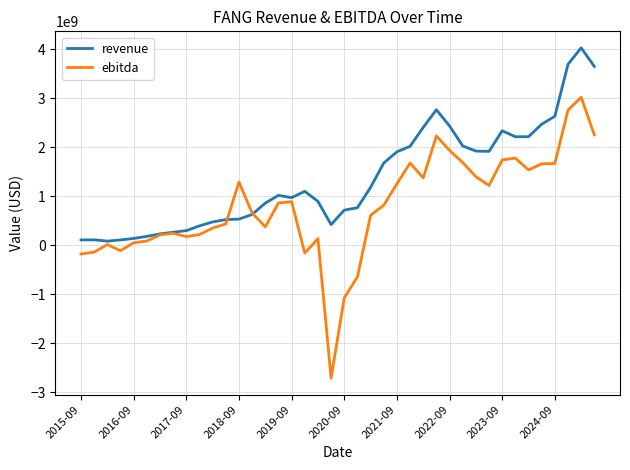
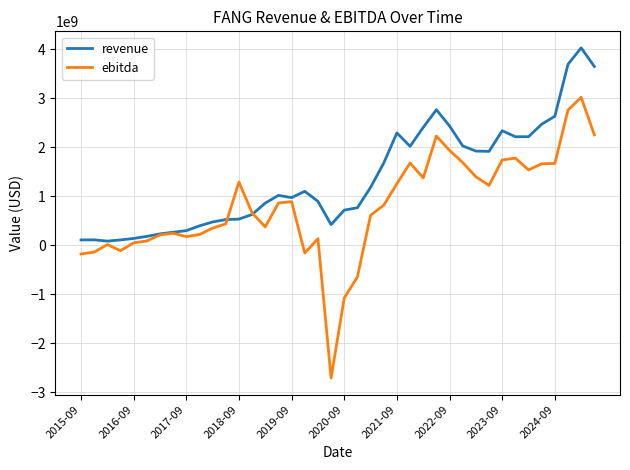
  {
    "revenue": {
      "2015-09": 100000000,
      "2016-09": 100000000,
      "2017-09": 300000000,
      "2018-09": 500000000,
      "2019-09": 1000000000,
      "2020-09": 700000000,
-     "2021-09": 1900000000,
+     "2021-09": 2300000000,
      "2022-09": 2400000000,
      "2023-09": 2300000000,
      "2024-09": 2600000000
    },
    "ebitda": {
      "2015-09": -200000000,
      "2016-09": 100000000,
      "2017-09": 200000000,
      "2018-09": 1300000000,
      "2019-09": 900000000,
      "2020-09": -1100000000,
      "2021-09": 1300000000,
      "2022-09": 1900000000,
      "2023-09": 1700000000,
      "2024-09": 1700000000
    }
  }
